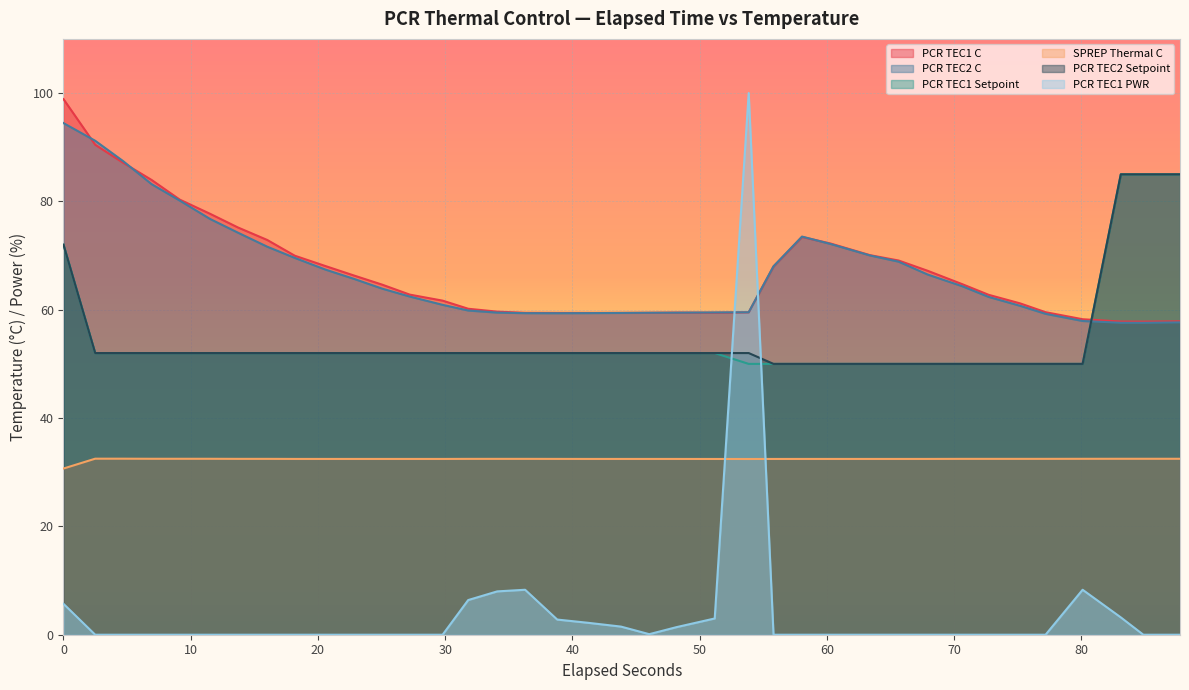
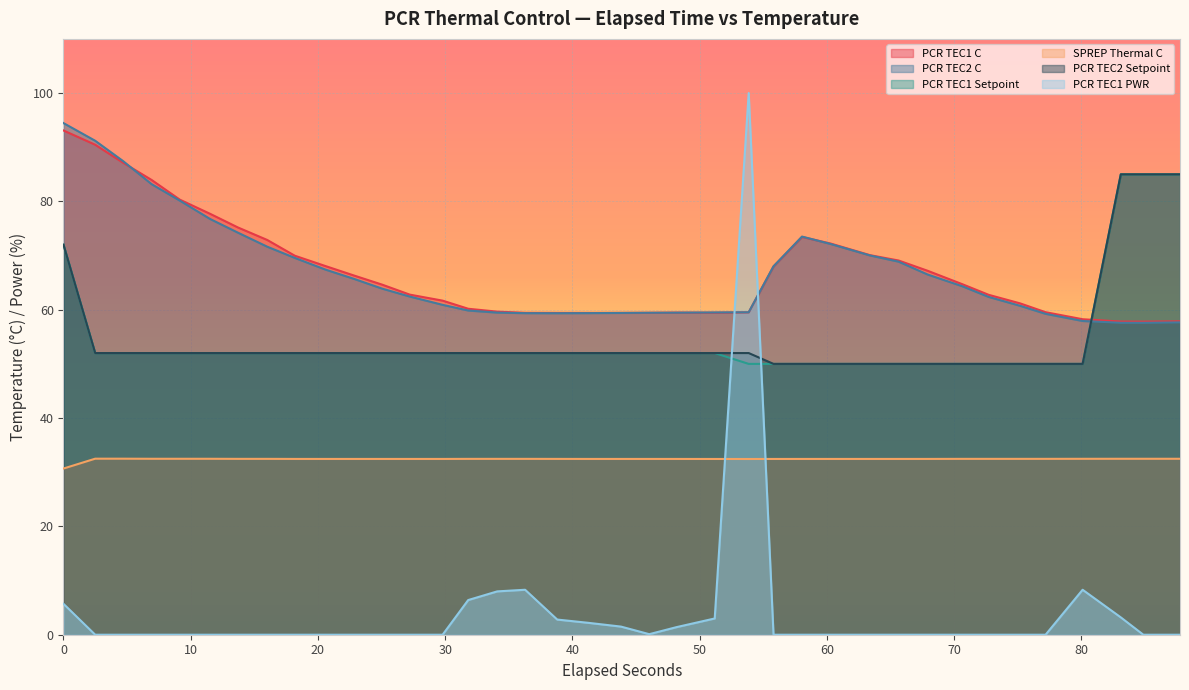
  {
    "PCR TEC1 C": {
-     "0": 99
+     "0": 93
    },
    "SPREP Thermal C": {
      "0": 31
    },
    "PCR TEC1 PWR": {
      "0": 6
    }
  }
